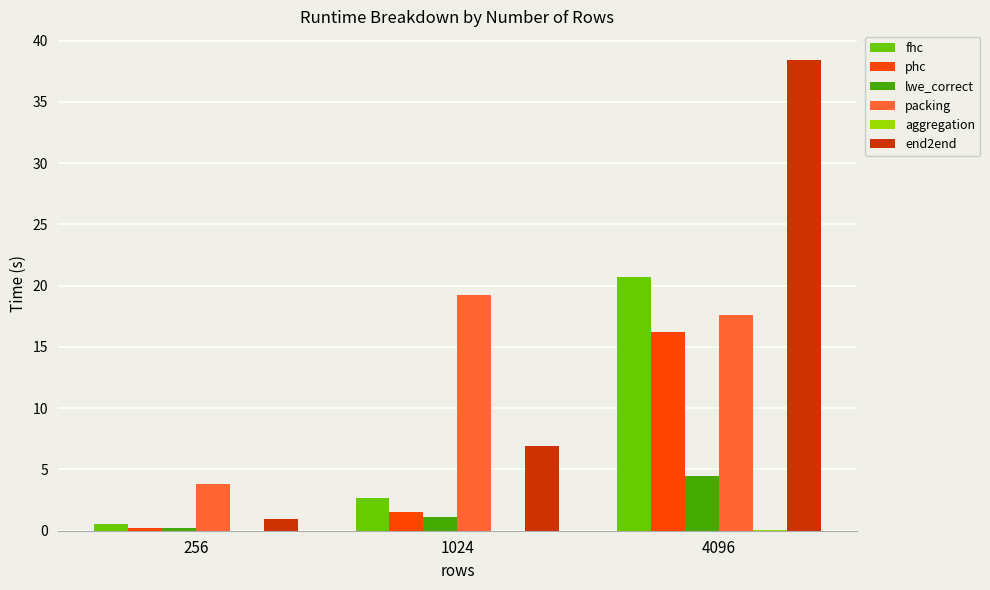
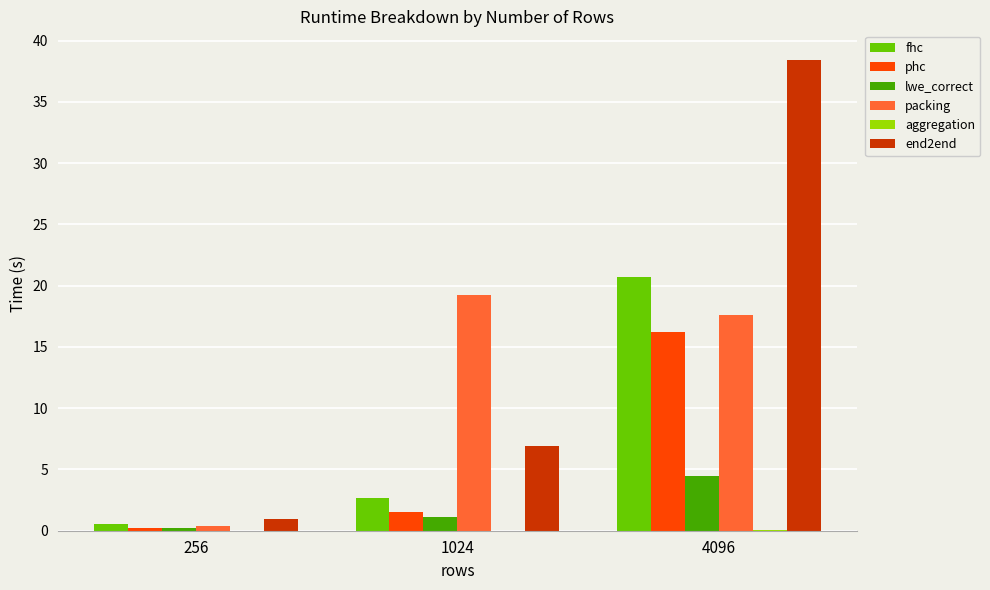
  {
    "packing": {
-     "256": 3.8,
+     "256": 0.4,
      "1024": 19.2,
      "4096": 17.6
    }
  }
